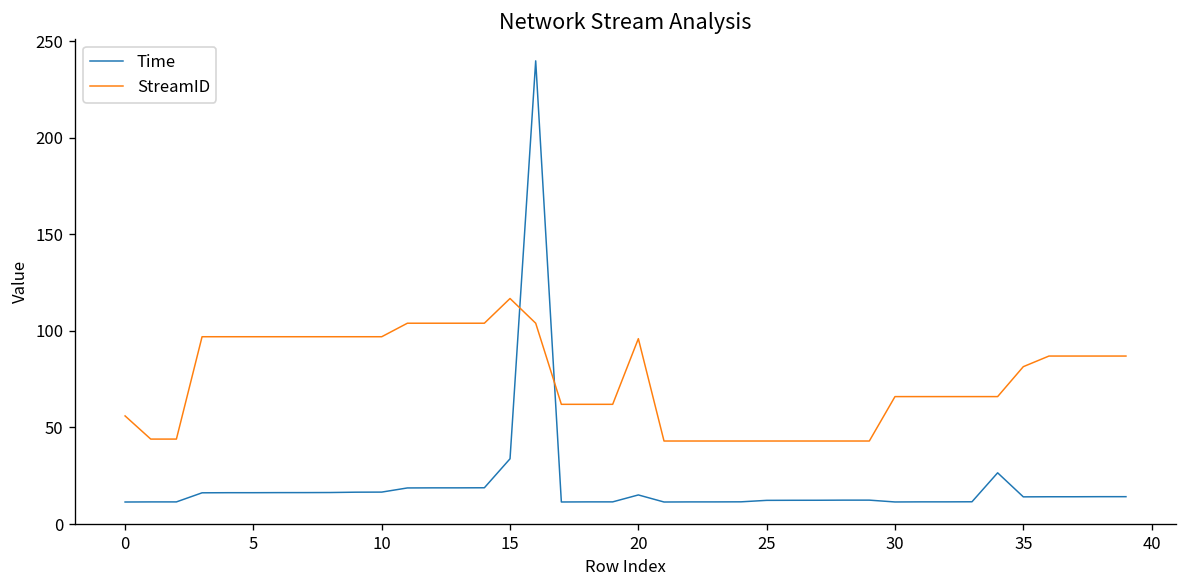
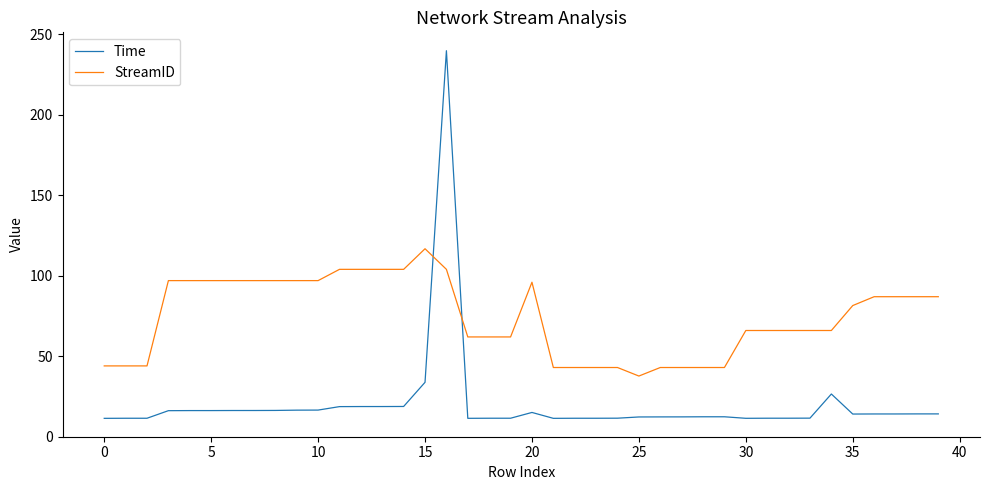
  {
    "Time": {
      "0": 11,
      "5": 16,
      "10": 17,
      "15": 34,
      "20": 15,
      "25": 12,
      "30": 11,
      "35": 14
    },
    "StreamID": {
-     "0": 56,
+     "0": 44,
      "5": 97,
      "10": 97,
      "15": 117,
      "20": 96,
-     "25": 43,
+     "25": 38,
      "30": 66,
      "35": 82
    }
  }
